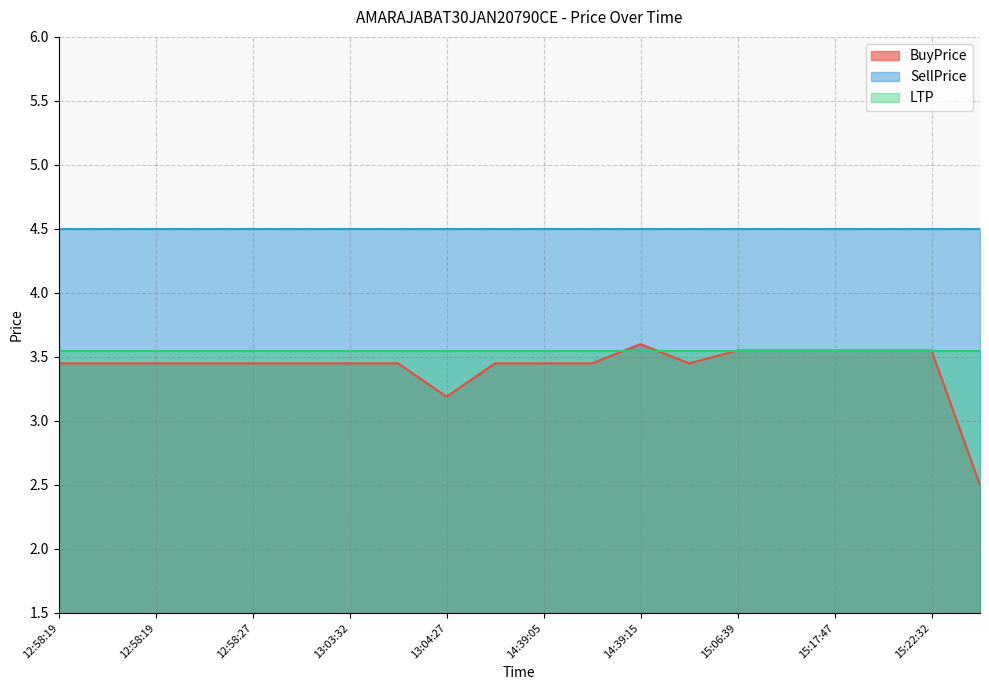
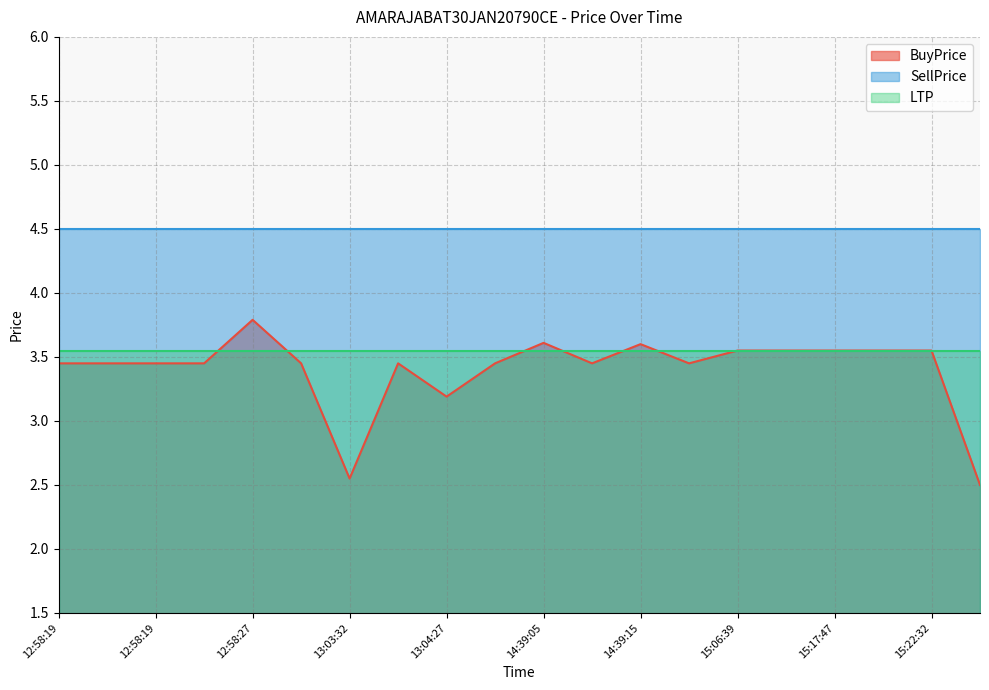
  {
    "BuyPrice": {
-     "12:58:27": 3.45,
-     "13:03:32": 3.45,
+     "12:58:27": 3.79,
+     "13:03:32": 2.55,
      "13:04:27": 3.19,
-     "14:39:05": 3.45,
+     "14:39:05": 3.61,
      "14:39:15": 3.60
    },
    "SellPrice": {
      "12:58:27": 4.50,
      "13:03:32": 4.50,
      "13:04:27": 4.50,
      "14:39:05": 4.50,
      "14:39:15": 4.50,
      "15:06:39": 4.50,
      "15:17:47": 4.50,
      "15:22:32": 4.50
    },
    "LTP": {
      "12:58:27": 3.55,
      "13:03:32": 3.55,
      "13:04:27": 3.55,
      "14:39:05": 3.55,
      "14:39:15": 3.55
    }
  }
